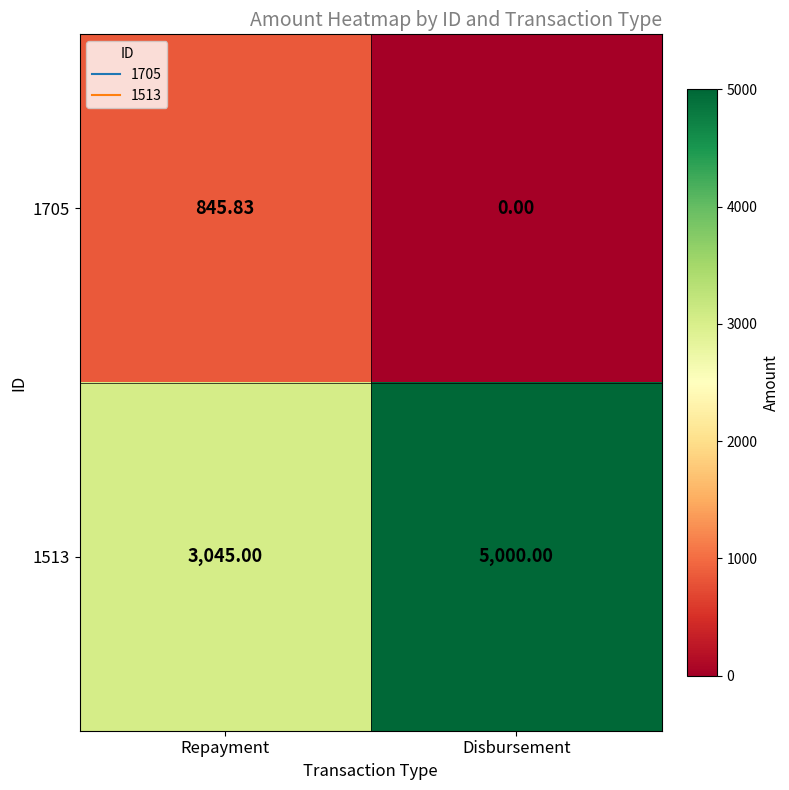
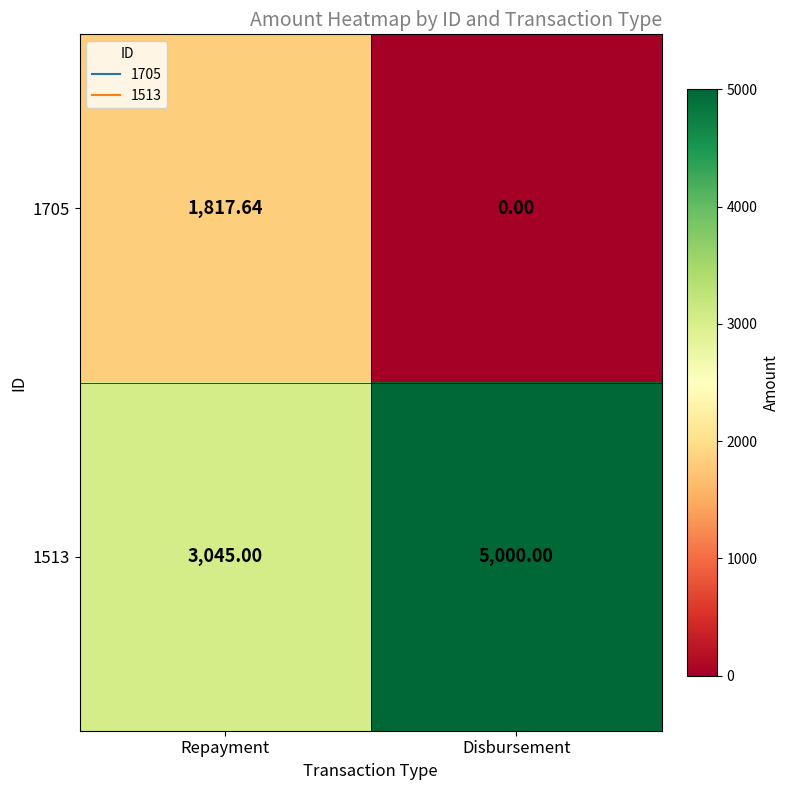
  {
    "1705": {
-     "Repayment": "845.83",
+     "Repayment": "1,817.64",
      "Disbursement": "0.00"
    },
    "1513": {
      "Repayment": "3,045.00",
      "Disbursement": "5,000.00"
    }
  }
